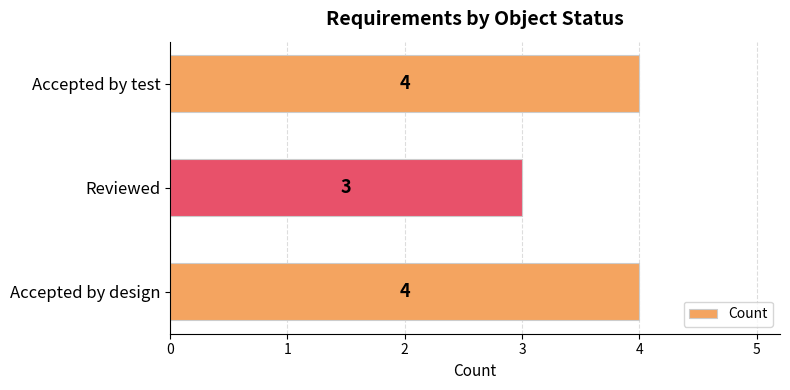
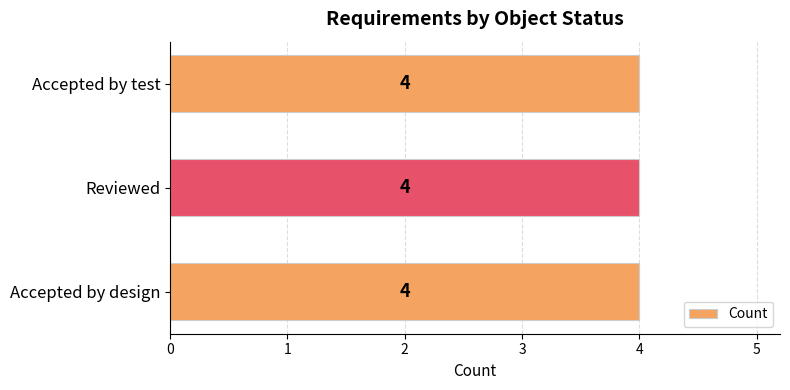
  {
    "Accepted by test": 4,
-   "Reviewed": 3,
+   "Reviewed": 4,
    "Accepted by design": 4
  }
